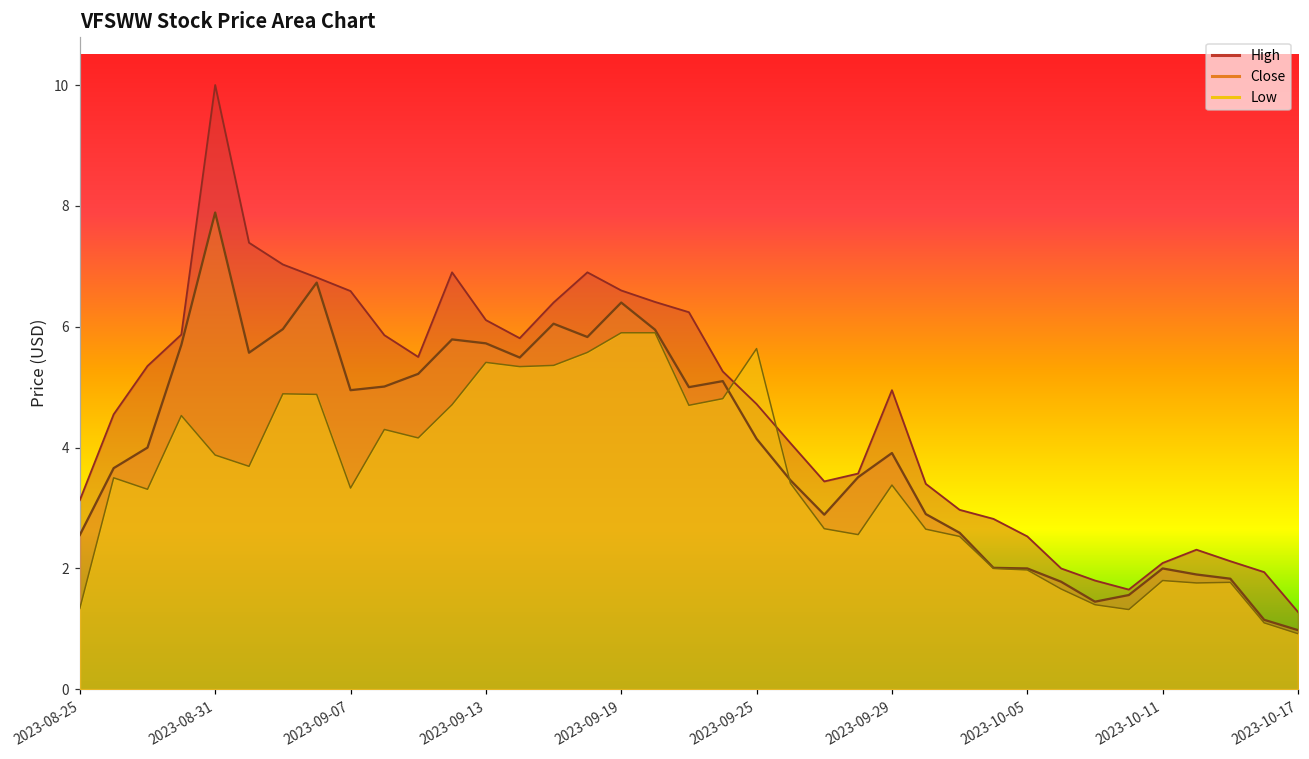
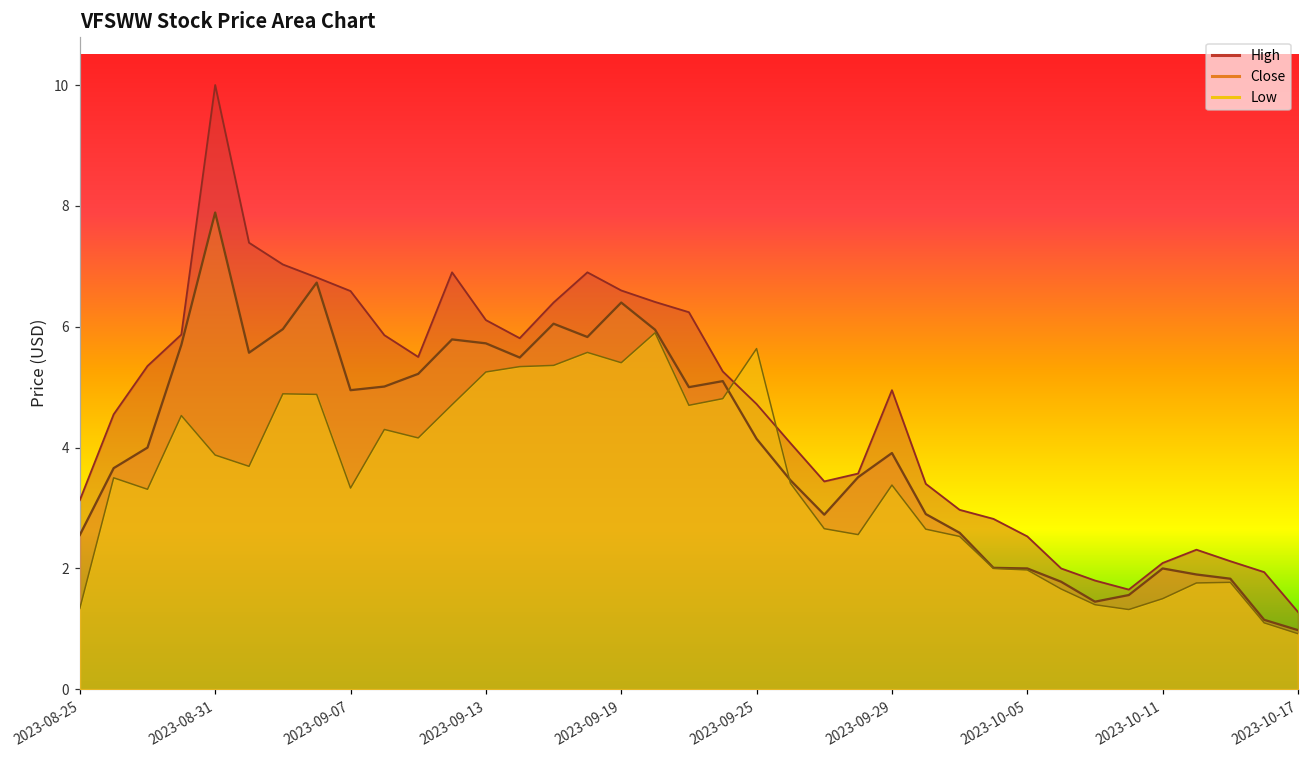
  {
    "Low": {
      "2023-08-25": 1.3,
      "2023-08-31": 3.9,
      "2023-09-07": 3.3,
-     "2023-09-13": 5.4,
-     "2023-09-19": 5.9,
+     "2023-09-13": 5.3,
+     "2023-09-19": 5.4,
      "2023-09-25": 5.6,
      "2023-09-29": 3.4,
-     "2023-10-11": 1.8,
+     "2023-10-11": 1.5,
      "2023-10-17": 0.9
    }
  }
